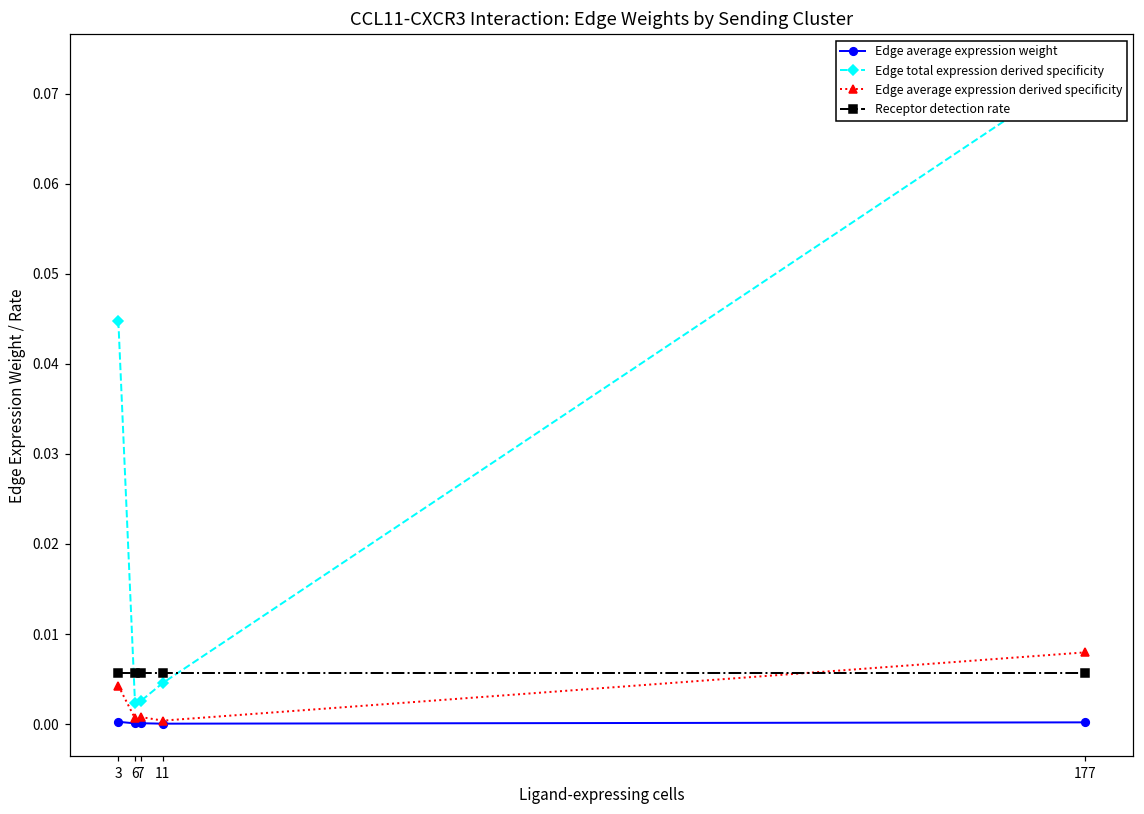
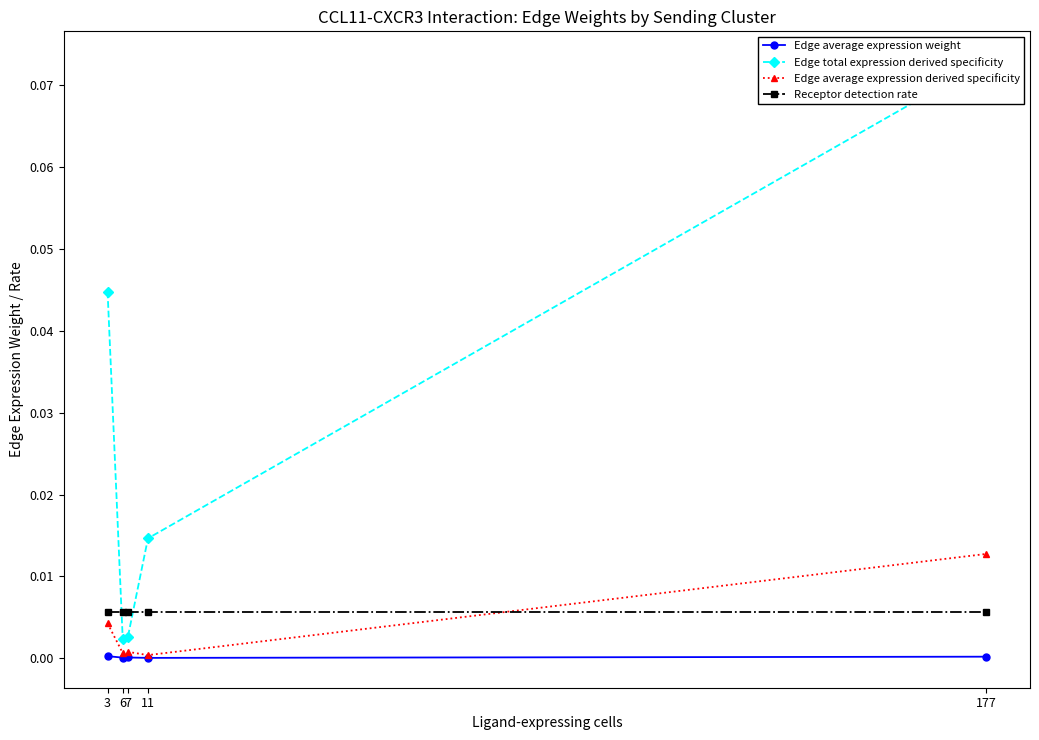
  {
    "Edge average expression weight": {
      "3": 0.000,
      "11": 0.000,
      "177": 0.000
    },
    "Edge total expression derived specificity": {
      "3": 0.045,
-     "11": 0.005
+     "11": 0.015
    },
    "Edge average expression derived specificity": {
      "3": 0.004,
      "11": 0.000,
-     "177": 0.008
+     "177": 0.013
    },
    "Receptor detection rate": {
      "3": 0.006,
      "11": 0.006,
      "177": 0.006
    }
  }
